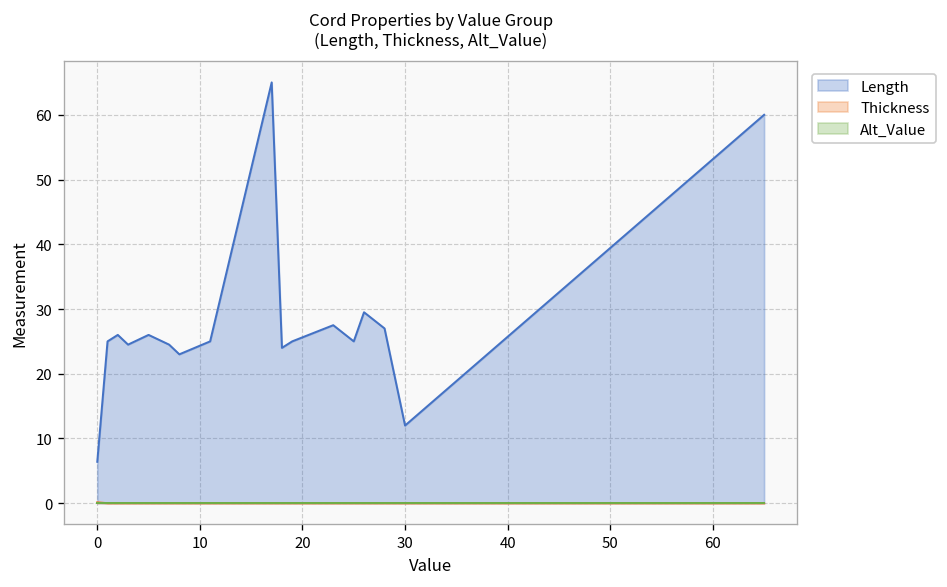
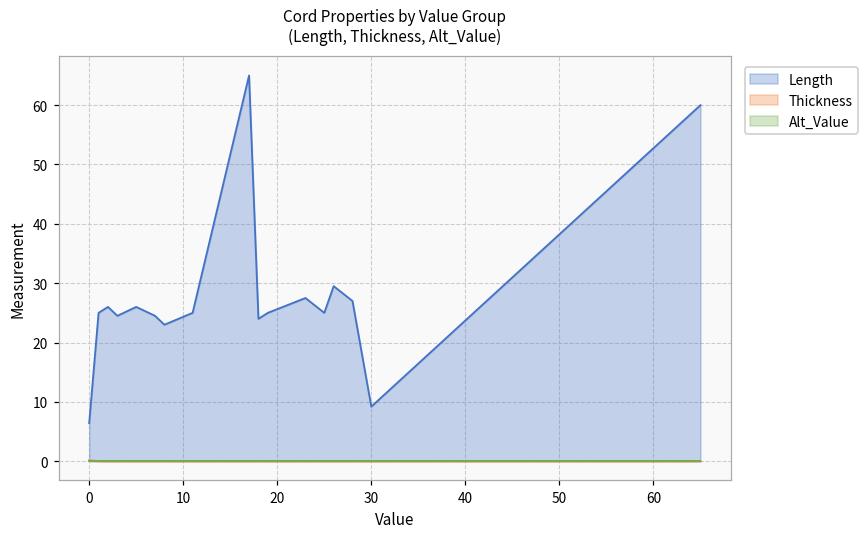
  {
    "Length": {
      "0": 6,
-     "30": 12
+     "30": 9
    }
  }
